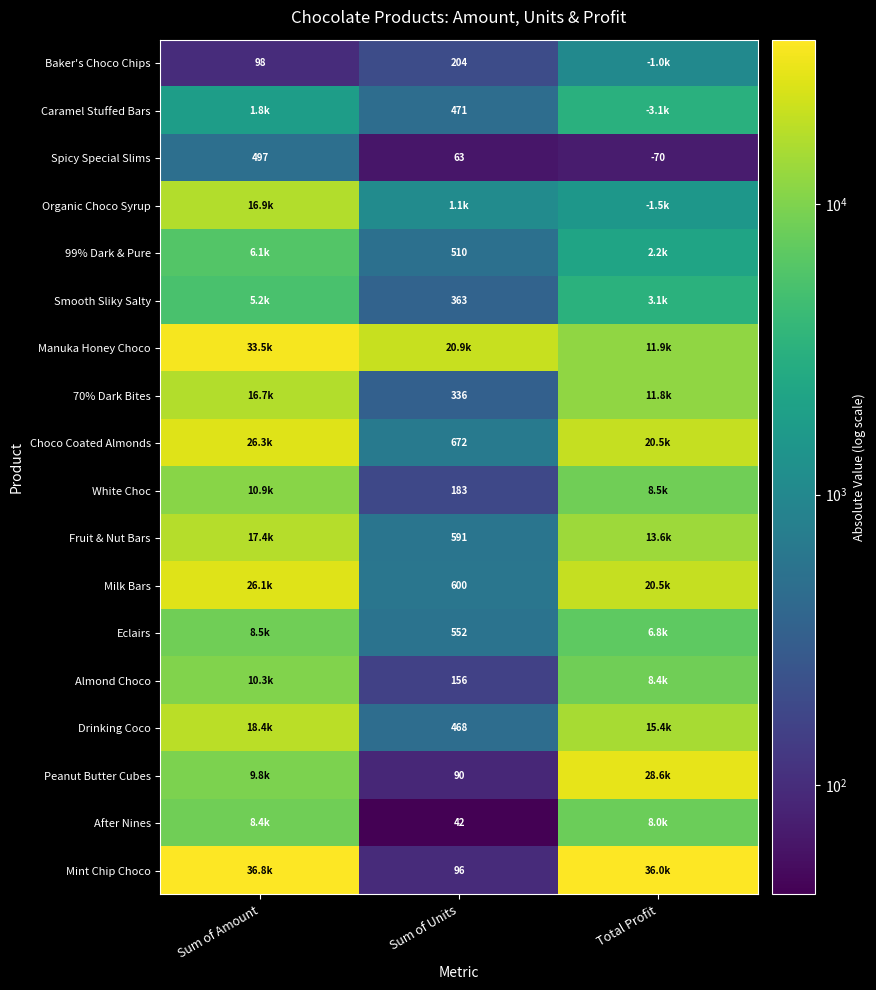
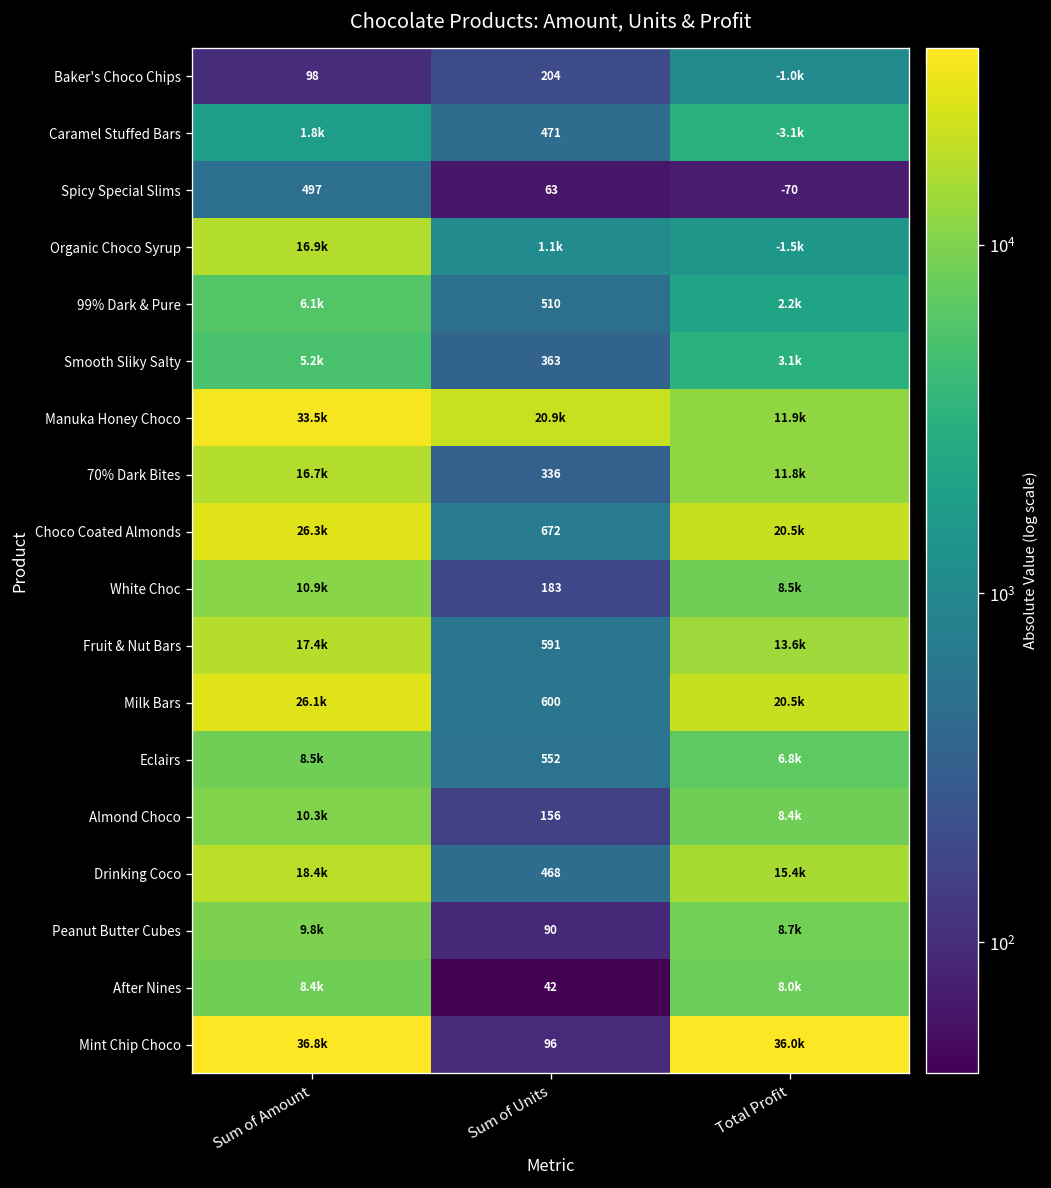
  {
    "Baker's Choco Chips": {
      "Sum of Amount": "98",
      "Sum of Units": "204",
      "Total Profit": "-1.0k"
    },
    "Caramel Stuffed Bars": {
      "Sum of Amount": "1.8k",
      "Sum of Units": "471",
      "Total Profit": "-3.1k"
    },
    "Spicy Special Slims": {
      "Sum of Amount": "497",
      "Sum of Units": "63",
      "Total Profit": "-70"
    },
    "Organic Choco Syrup": {
      "Sum of Amount": "16.9k",
      "Sum of Units": "1.1k",
      "Total Profit": "-1.5k"
    },
    "99% Dark & Pure": {
      "Sum of Amount": "6.1k",
      "Sum of Units": "510",
      "Total Profit": "2.2k"
    },
    "Smooth Sliky Salty": {
      "Sum of Amount": "5.2k",
      "Sum of Units": "363",
      "Total Profit": "3.1k"
    },
    "Manuka Honey Choco": {
      "Sum of Amount": "33.5k",
      "Sum of Units": "20.9k",
      "Total Profit": "11.9k"
    },
    "70% Dark Bites": {
      "Sum of Amount": "16.7k",
      "Sum of Units": "336",
      "Total Profit": "11.8k"
    },
    "Choco Coated Almonds": {
      "Sum of Amount": "26.3k",
      "Sum of Units": "672",
      "Total Profit": "20.5k"
    },
    "White Choc": {
      "Sum of Amount": "10.9k",
      "Sum of Units": "183",
      "Total Profit": "8.5k"
    },
    "Fruit & Nut Bars": {
      "Sum of Amount": "17.4k",
      "Sum of Units": "591",
      "Total Profit": "13.6k"
    },
    "Milk Bars": {
      "Sum of Amount": "26.1k",
      "Sum of Units": "600",
      "Total Profit": "20.5k"
    },
    "Eclairs": {
      "Sum of Amount": "8.5k",
      "Sum of Units": "552",
      "Total Profit": "6.8k"
    },
    "Almond Choco": {
      "Sum of Amount": "10.3k",
      "Sum of Units": "156",
      "Total Profit": "8.4k"
    },
    "Drinking Coco": {
      "Sum of Amount": "18.4k",
      "Sum of Units": "468",
      "Total Profit": "15.4k"
    },
    "Peanut Butter Cubes": {
      "Sum of Amount": "9.8k",
      "Sum of Units": "90",
-     "Total Profit": "28.6k"
+     "Total Profit": "8.7k"
    },
    "After Nines": {
      "Sum of Amount": "8.4k",
      "Sum of Units": "42",
      "Total Profit": "8.0k"
    },
    "Mint Chip Choco": {
      "Sum of Amount": "36.8k",
      "Sum of Units": "96",
      "Total Profit": "36.0k"
    }
  }
